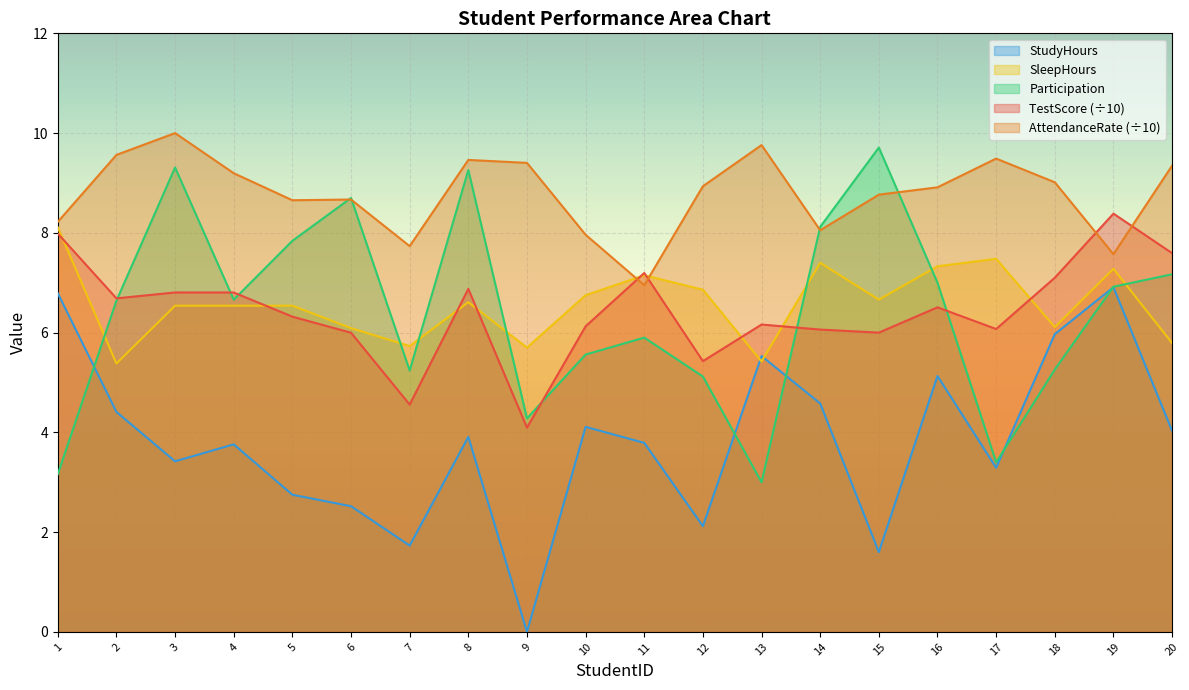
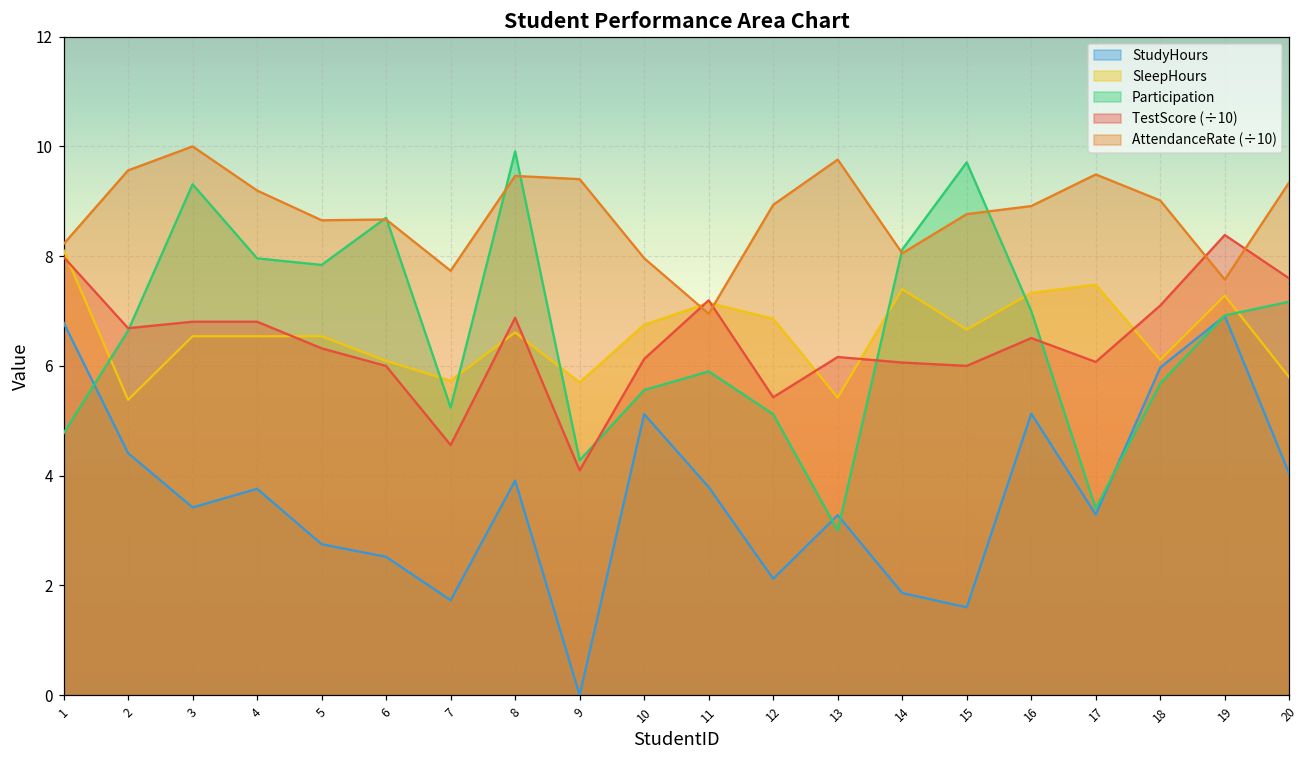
  {
    "StudyHours": {
      "1": 6.8,
      "2": 4.4,
      "3": 3.4,
      "4": 3.8,
      "5": 2.8,
      "6": 2.5,
      "7": 1.7,
      "8": 3.9,
      "9": 0.0,
-     "10": 4.1,
+     "10": 5.1,
      "11": 3.8,
      "12": 2.1,
-     "13": 5.5,
-     "14": 4.6,
+     "13": 3.3,
+     "14": 1.9,
      "15": 1.6,
      "16": 5.1,
      "17": 3.3,
      "18": 6.0,
      "20": 4.0
    },
    "Participation": {
-     "1": 3.2,
+     "1": 4.8,
      "3": 9.3,
-     "4": 6.7,
+     "4": 8.0,
      "5": 7.8,
      "7": 5.2,
-     "8": 9.3,
+     "8": 9.9,
      "9": 4.3,
      "10": 5.6,
      "11": 5.9,
      "12": 5.1,
      "13": 3.0,
      "14": 8.1,
      "15": 9.7,
      "16": 7.0,
      "17": 3.4,
-     "18": 5.3,
+     "18": 5.7,
      "20": 7.2
    }
  }
